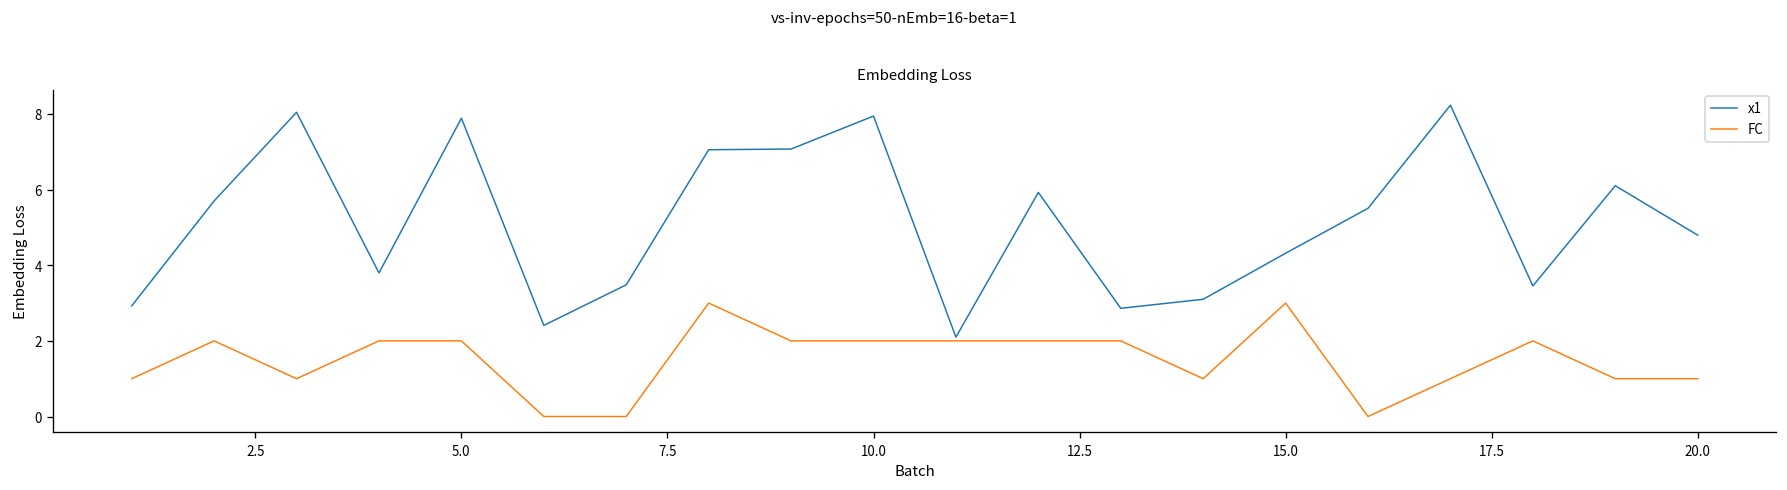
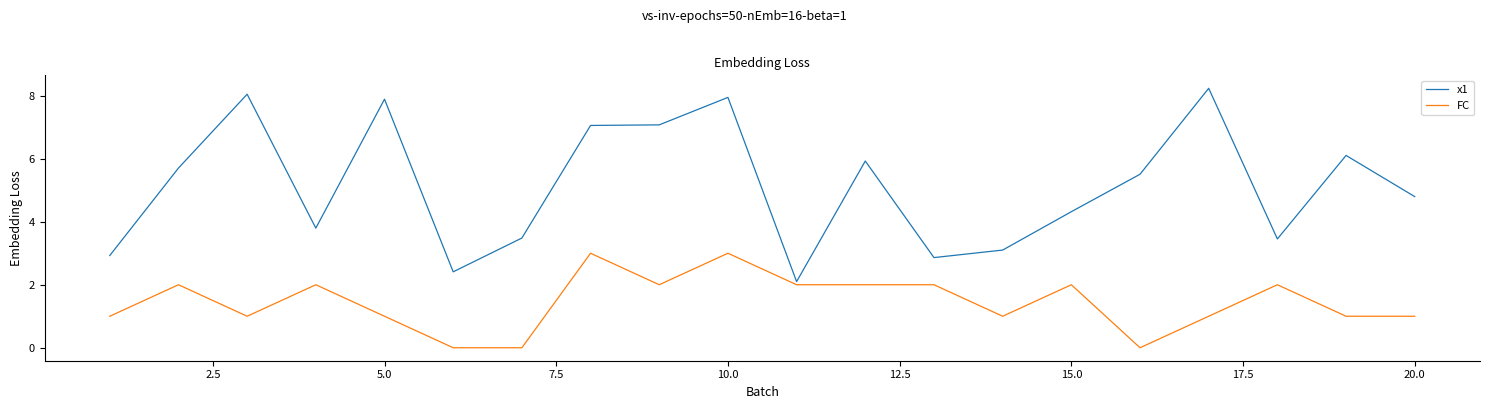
  {
    "x1": {
      "5.0": 7.9,
      "10.0": 8,
      "15.0": 4.3,
      "20.0": 4.8
    },
    "FC": {
-     "5.0": 2,
-     "10.0": 2,
-     "15.0": 3,
+     "5.0": 1,
+     "10.0": 3,
+     "15.0": 2,
      "20.0": 1
    }
  }
